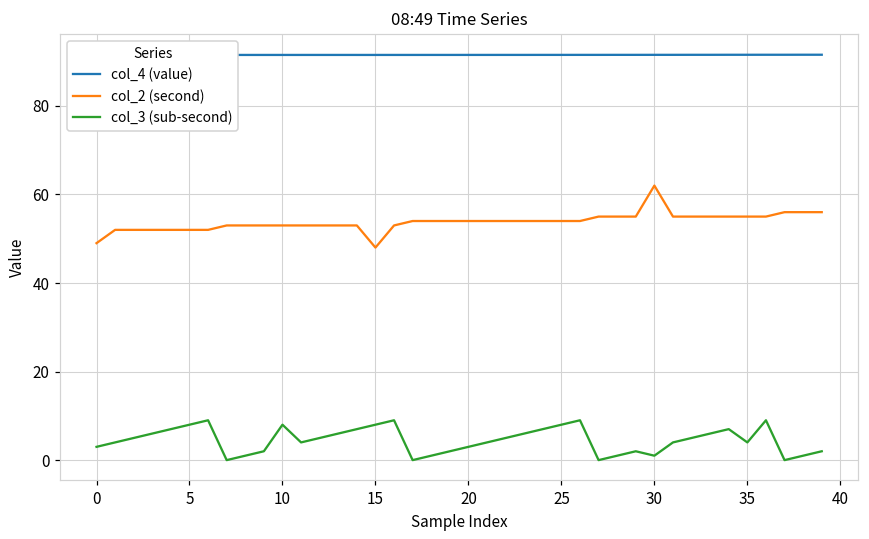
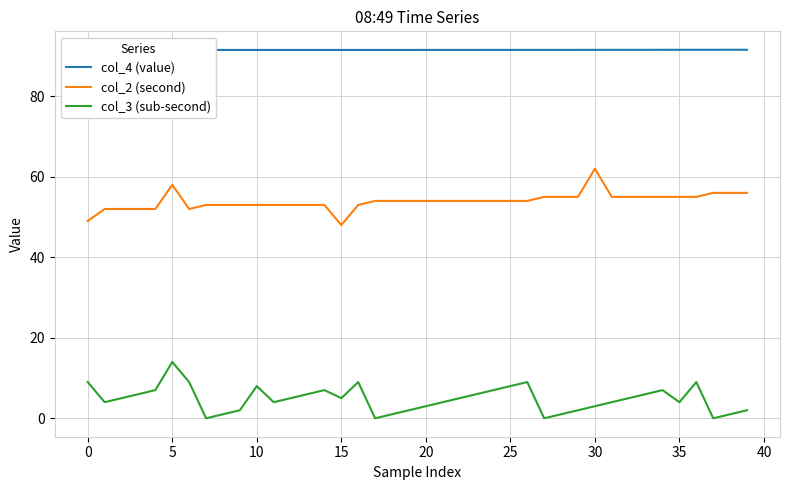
  {
    "col_4 (value)": {
      "10": 92,
      "15": 92,
      "20": 92,
      "25": 92,
      "30": 92,
      "35": 92
    },
    "col_2 (second)": {
      "0": 49,
-     "5": 52,
+     "5": 58,
      "10": 53,
      "15": 48,
      "20": 54,
      "25": 54,
      "30": 62,
      "35": 55
    },
    "col_3 (sub-second)": {
-     "0": 3,
-     "5": 8,
+     "0": 9,
+     "5": 14,
      "10": 8,
-     "15": 8,
+     "15": 5,
      "20": 3,
      "25": 8,
-     "30": 1,
+     "30": 3,
      "35": 4
    }
  }
